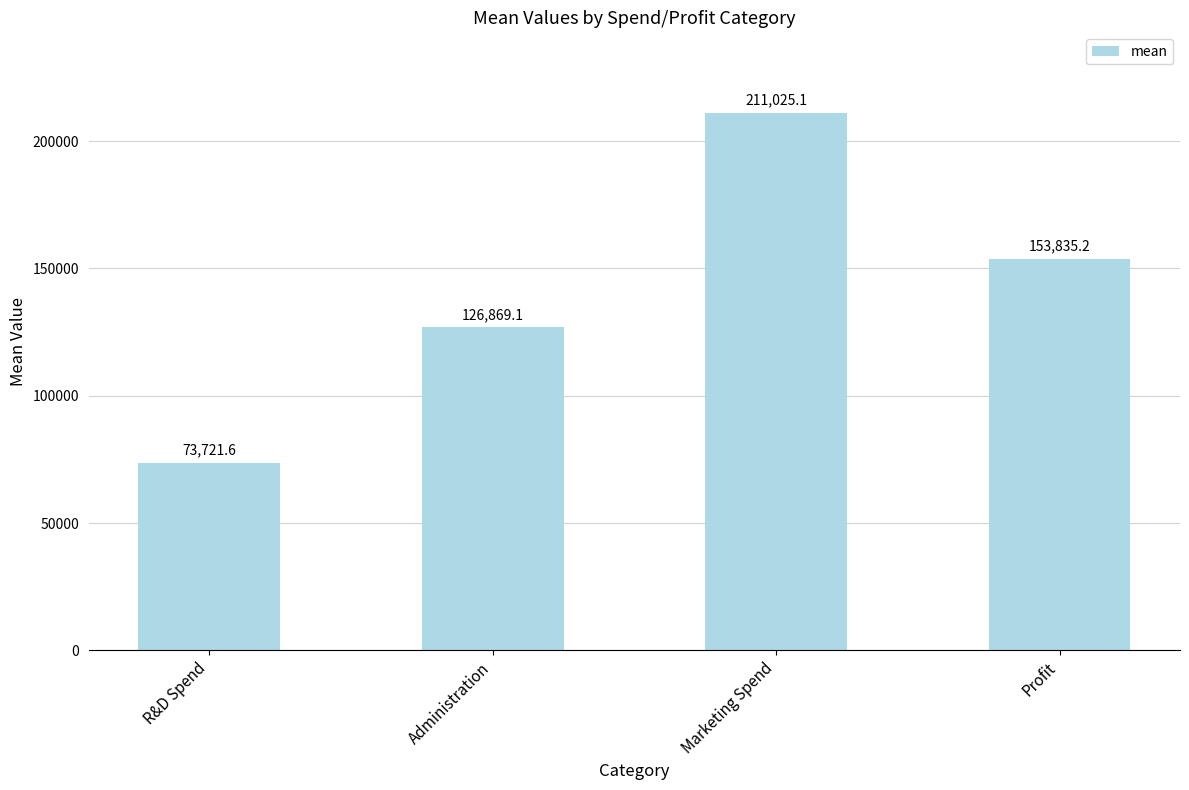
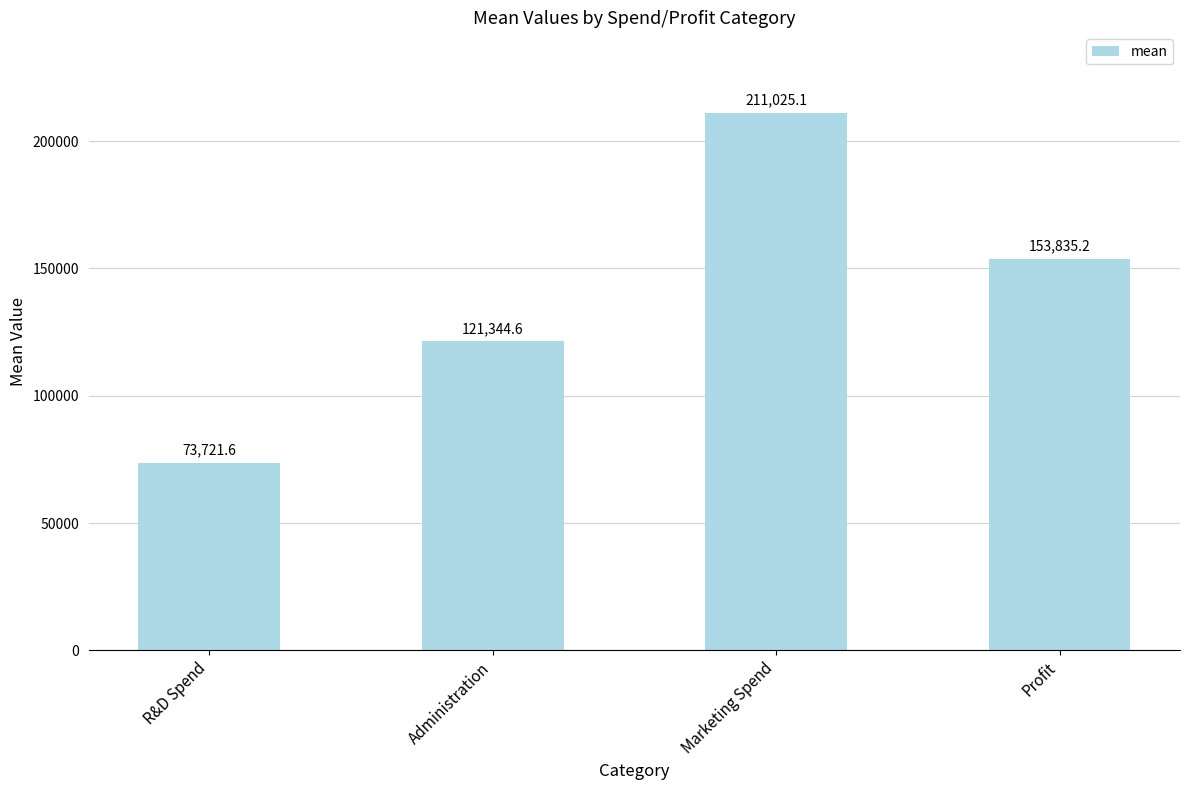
  {
    "R&D Spend": "73,721.6",
-   "Administration": "126,869.1",
+   "Administration": "121,344.6",
    "Marketing Spend": "211,025.1",
    "Profit": "153,835.2"
  }
